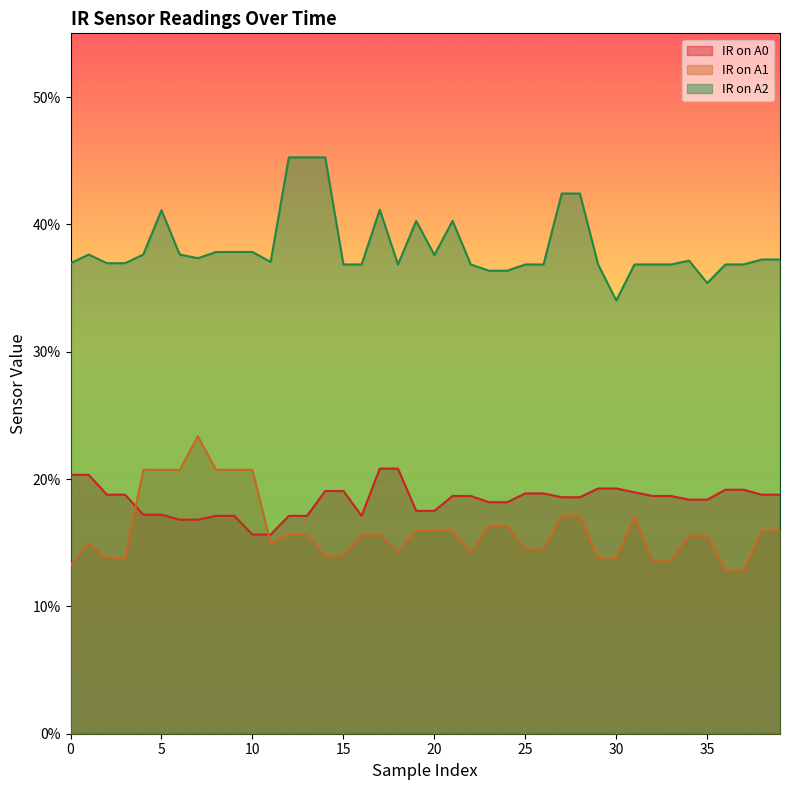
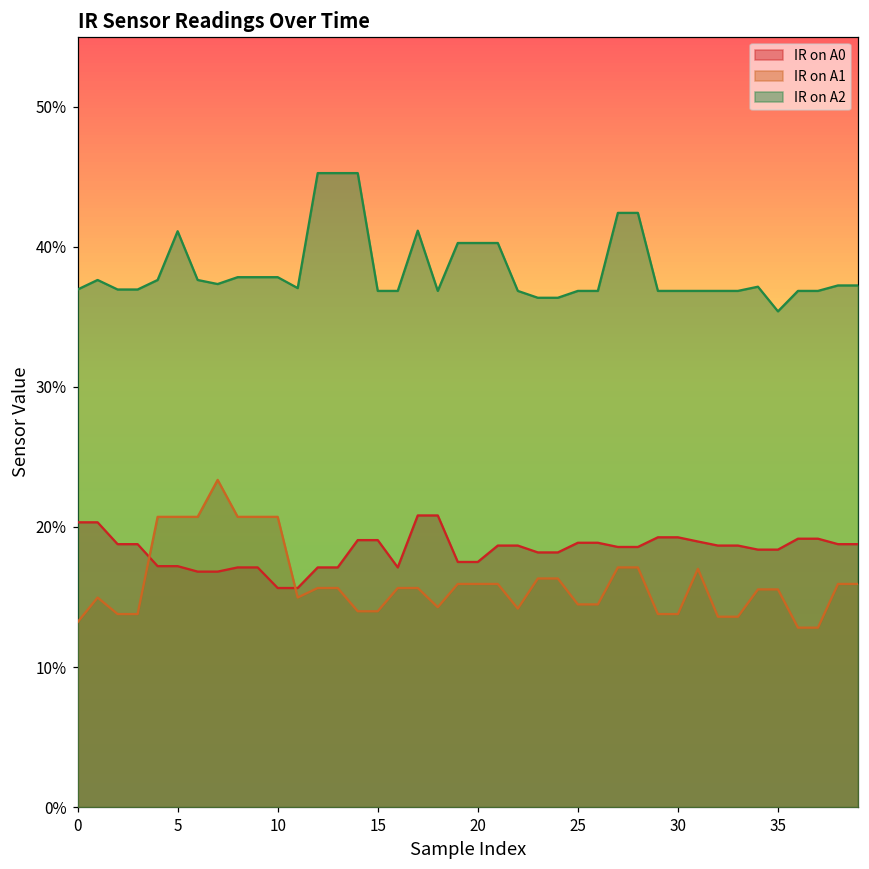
  {
    "IR on A2": {
      "0": "37.0%",
      "5": "41.1%",
      "10": "37.8%",
      "15": "36.9%",
-     "20": "37.6%",
+     "20": "40.3%",
      "25": "36.9%",
-     "30": "34.0%",
+     "30": "36.9%",
      "35": "35.4%"
    }
  }
